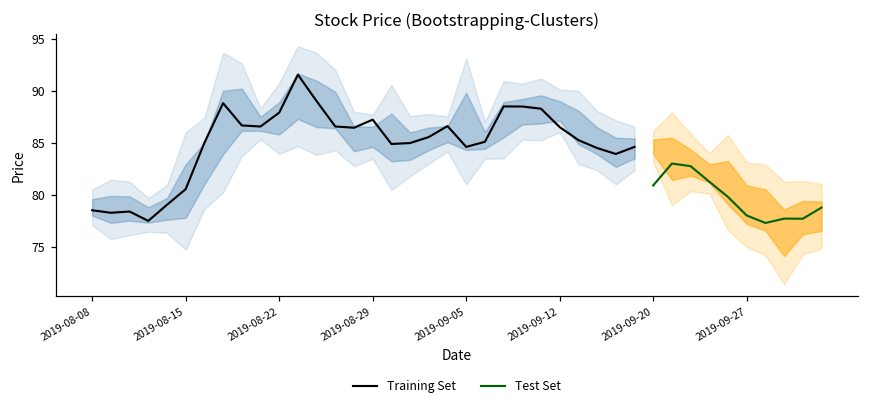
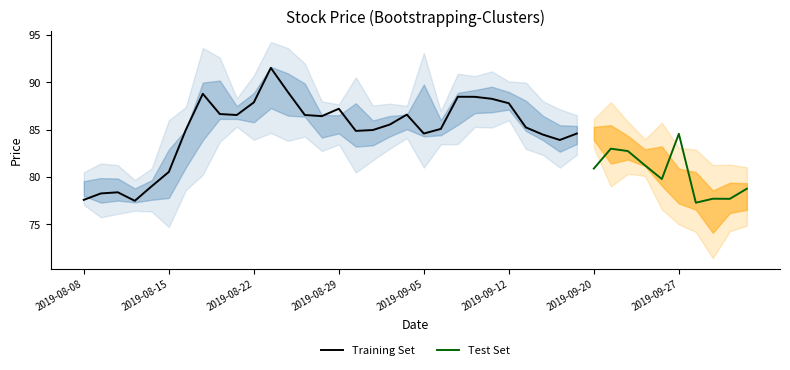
  {
    "Training Set": {
-     "2019-08-08": 79,
+     "2019-08-08": 78,
      "2019-08-15": 81,
      "2019-08-22": 88,
      "2019-08-29": 87,
      "2019-09-05": 85,
-     "2019-09-12": 87
+     "2019-09-12": 88
    },
    "Test Set": {
      "2019-09-20": 81,
-     "2019-09-27": 78
+     "2019-09-27": 85
    }
  }
